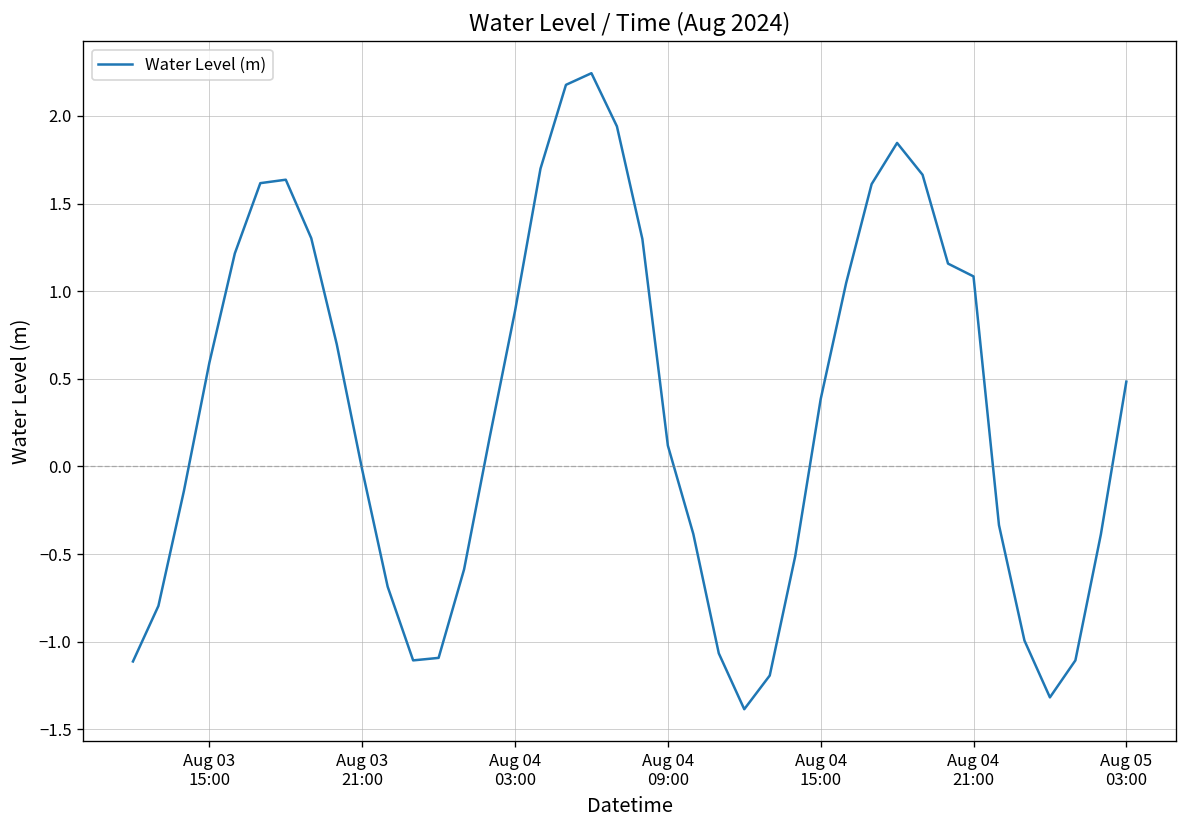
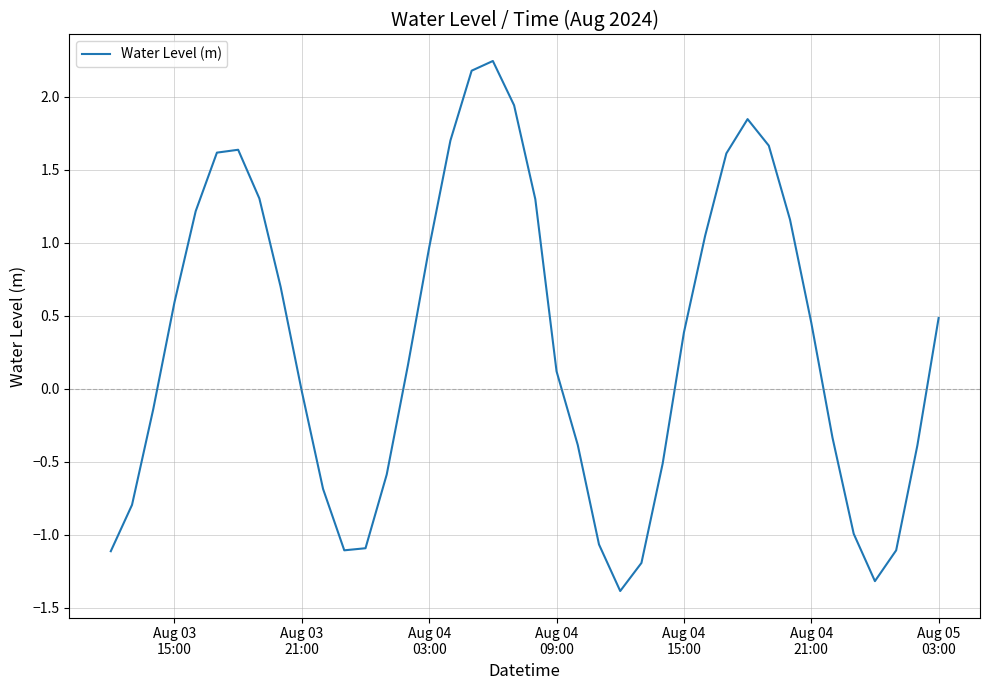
  {
    "Aug 03 15:00": 0.59,
    "Aug 03 21:00": -0.02,
-   "Aug 04 03:00": 0.89,
+   "Aug 04 03:00": 0.97,
    "Aug 04 09:00": 0.12,
    "Aug 04 15:00": 0.38,
-   "Aug 04 21:00": 1.08,
+   "Aug 04 21:00": 0.45,
    "Aug 05 03:00": 0.48
  }
